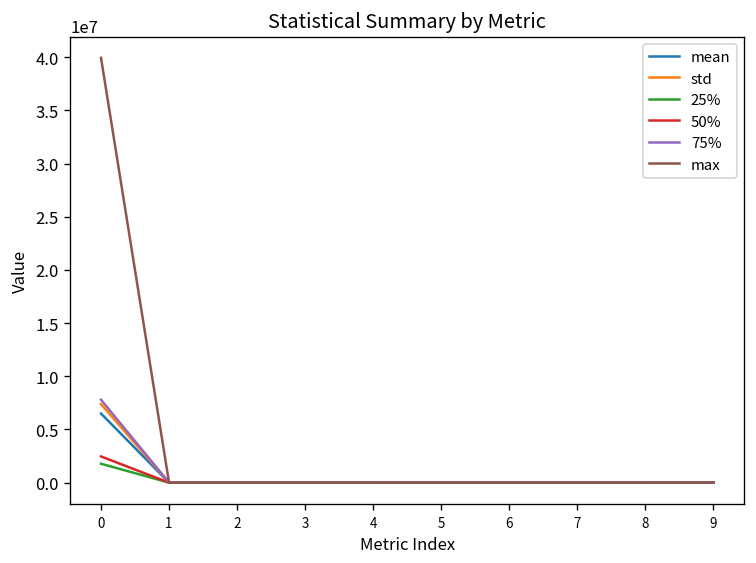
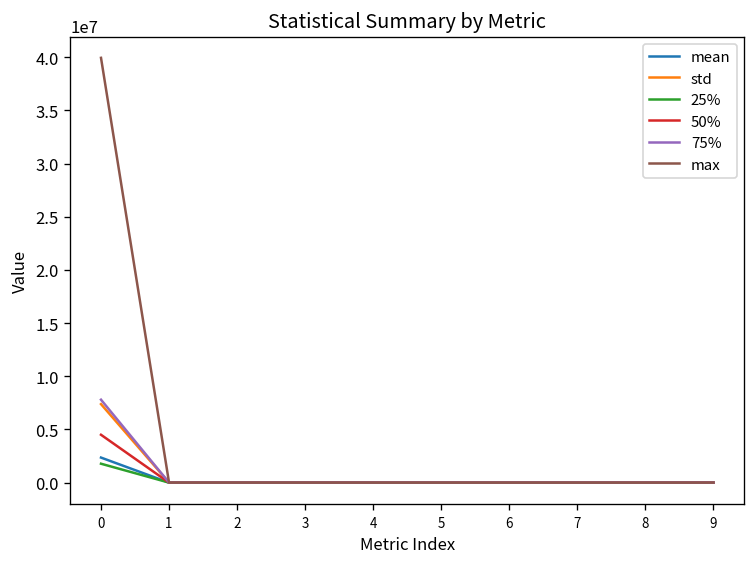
  {
    "mean": {
-     "0": 6000000
+     "0": 2000000
    },
    "std": {
      "0": 7000000
    },
    "25%": {
      "0": 2000000
    },
    "50%": {
-     "0": 2000000
+     "0": 4000000
    },
    "75%": {
      "0": 8000000
    },
    "max": {
      "0": 40000000
    }
  }
